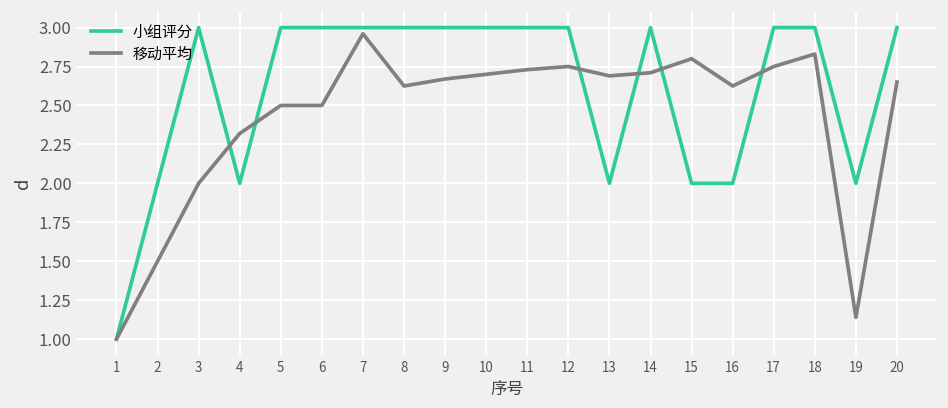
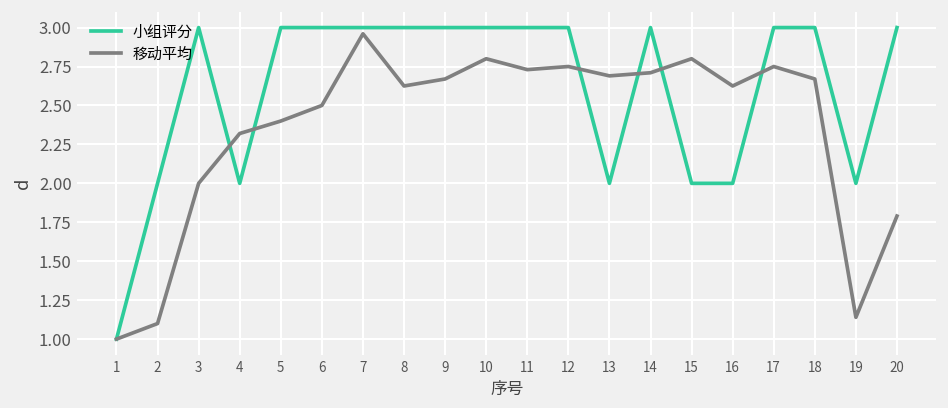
  {
    "小组评分": {
      "2": 2.00,
      "3": 3.00,
      "4": 2.00,
      "5": 3.00,
      "6": 3.00,
      "7": 3.00,
      "8": 3.00,
      "9": 3.00,
      "10": 3.00,
      "11": 3.00,
      "12": 3.00,
      "13": 2.00,
      "14": 3.00,
      "15": 2.00,
      "16": 2.00,
      "17": 3.00,
      "18": 3.00,
      "19": 2.00,
      "20": 3.00
    },
    "移动平均": {
-     "2": 1.5,
+     "2": 1.1,
      "3": 2.00,
      "4": 2.32,
-     "5": 2.5,
+     "5": 2.4,
      "6": 2.50,
      "7": 2.96,
      "8": 2.63,
      "9": 2.67,
-     "10": 2.7,
+     "10": 2.8,
      "11": 2.73,
      "12": 2.75,
      "13": 2.69,
      "14": 2.71,
      "15": 2.80,
      "16": 2.63,
      "17": 2.75,
-     "18": 2.83,
+     "18": 2.67,
      "19": 1.14,
-     "20": 2.65
+     "20": 1.79
    }
  }
